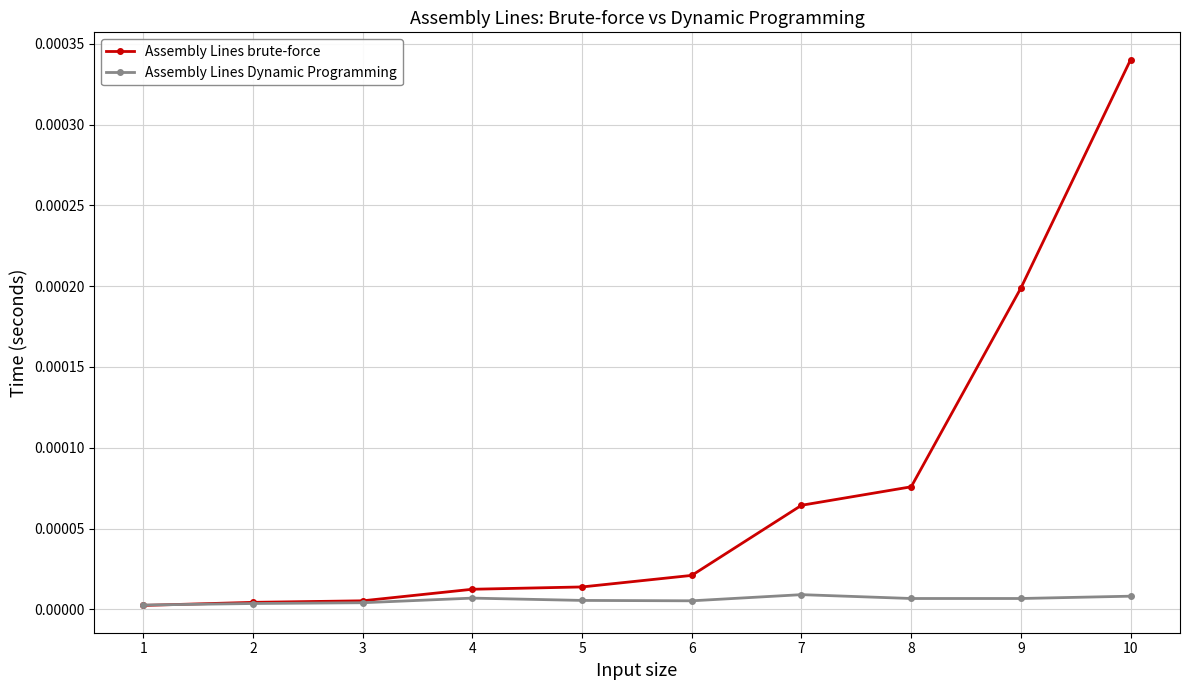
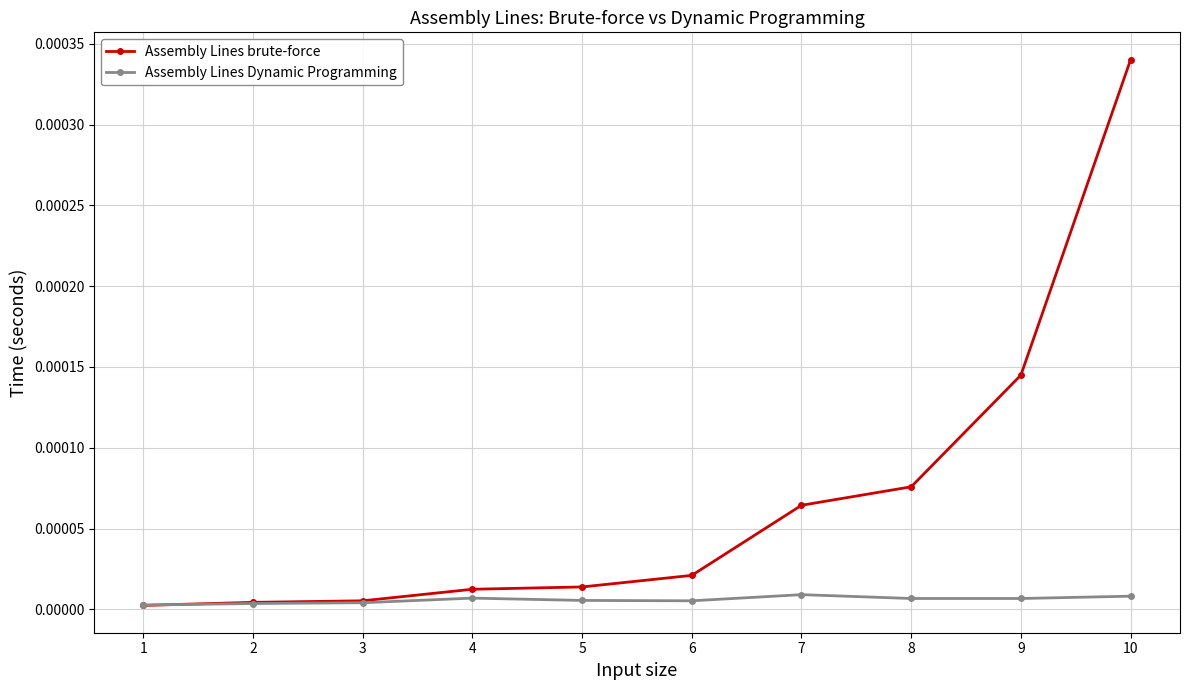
  {
    "Assembly Lines brute-force": {
      "4": 0.000012,
      "5": 0.000014,
      "6": 0.000021,
      "7": 0.000064,
      "8": 0.000076,
-     "9": 0.000199,
+     "9": 0.000145,
      "10": 0.000340
    },
    "Assembly Lines Dynamic Programming": {
      "4": 0.000007,
      "5": 0.000005,
      "6": 0.000005,
      "7": 0.000009,
      "8": 0.000007,
      "9": 0.000007,
      "10": 0.000008
    }
  }
